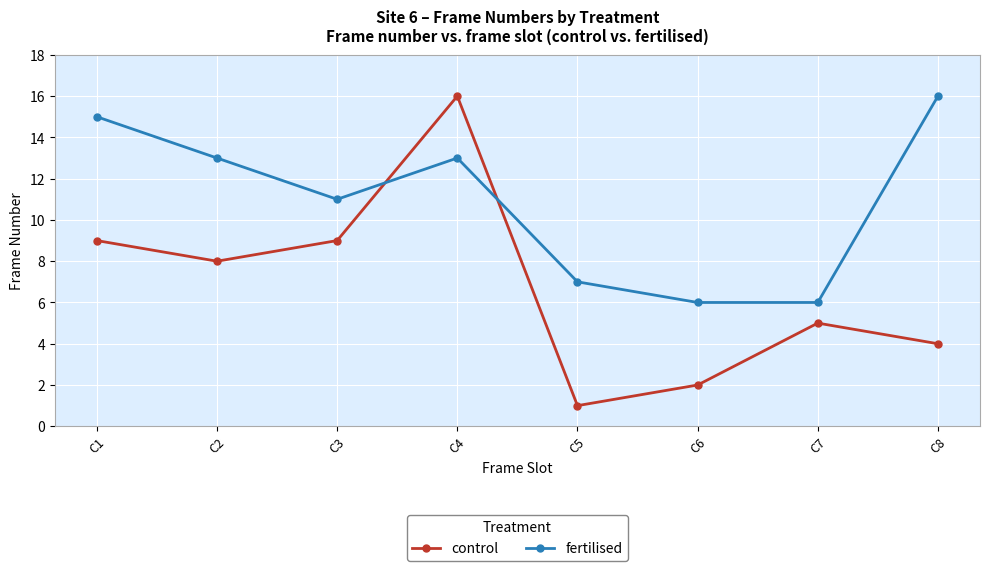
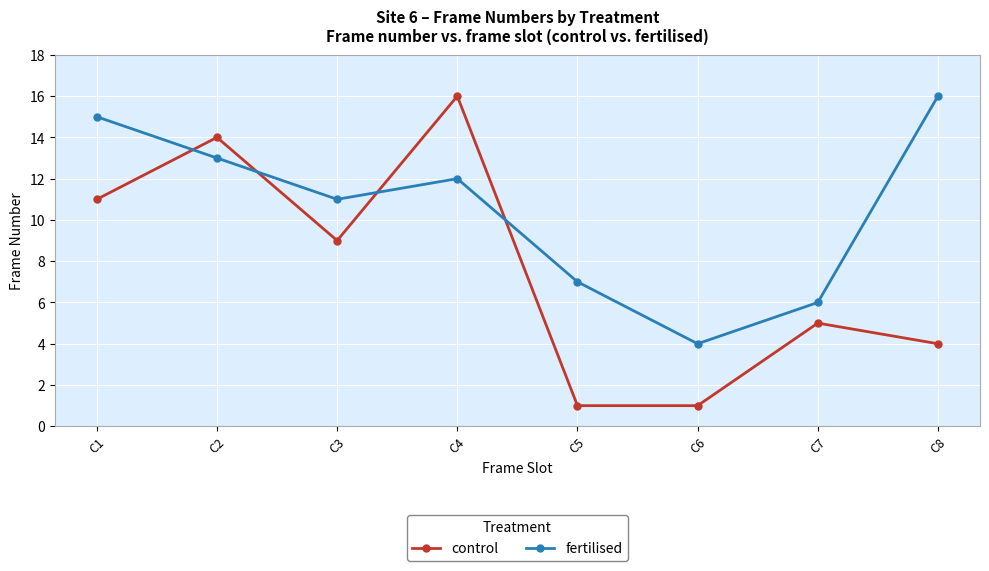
  {
    "control": {
-     "C1": 9,
-     "C2": 8,
+     "C1": 11,
+     "C2": 14,
      "C3": 9,
      "C4": 16,
      "C5": 1,
-     "C6": 2,
+     "C6": 1,
      "C7": 5,
      "C8": 4
    },
    "fertilised": {
      "C1": 15,
      "C2": 13,
      "C3": 11,
-     "C4": 13,
+     "C4": 12,
      "C5": 7,
-     "C6": 6,
+     "C6": 4,
      "C7": 6,
      "C8": 16
    }
  }
